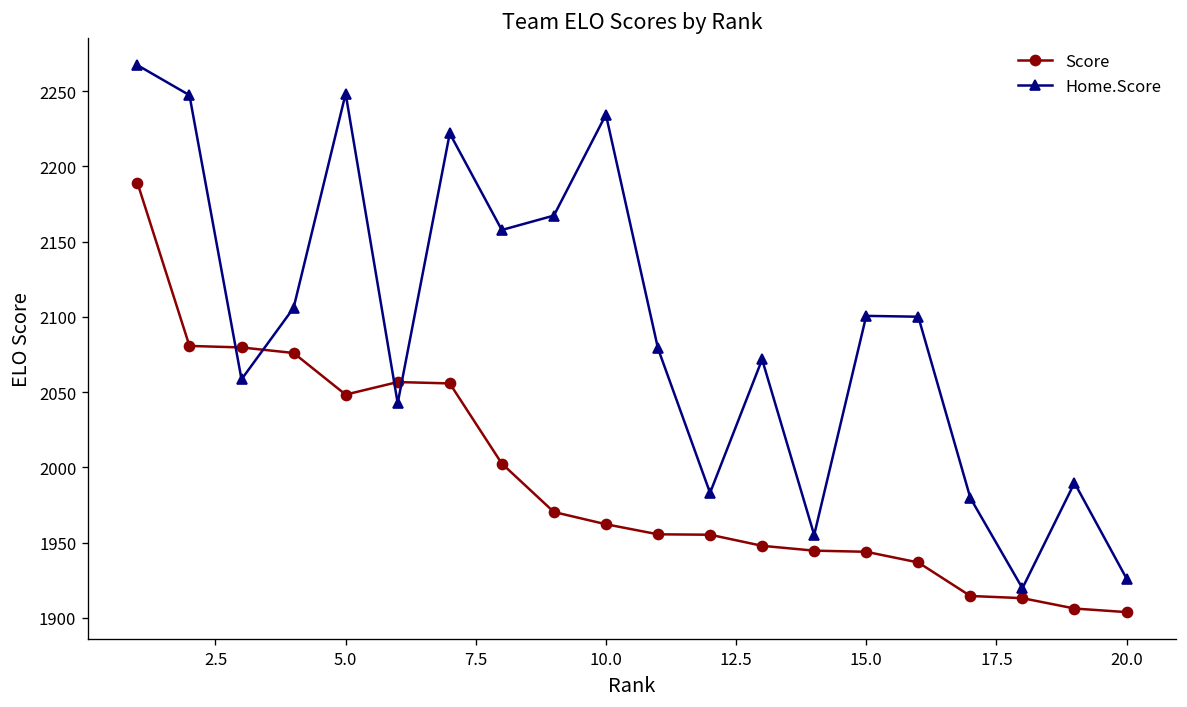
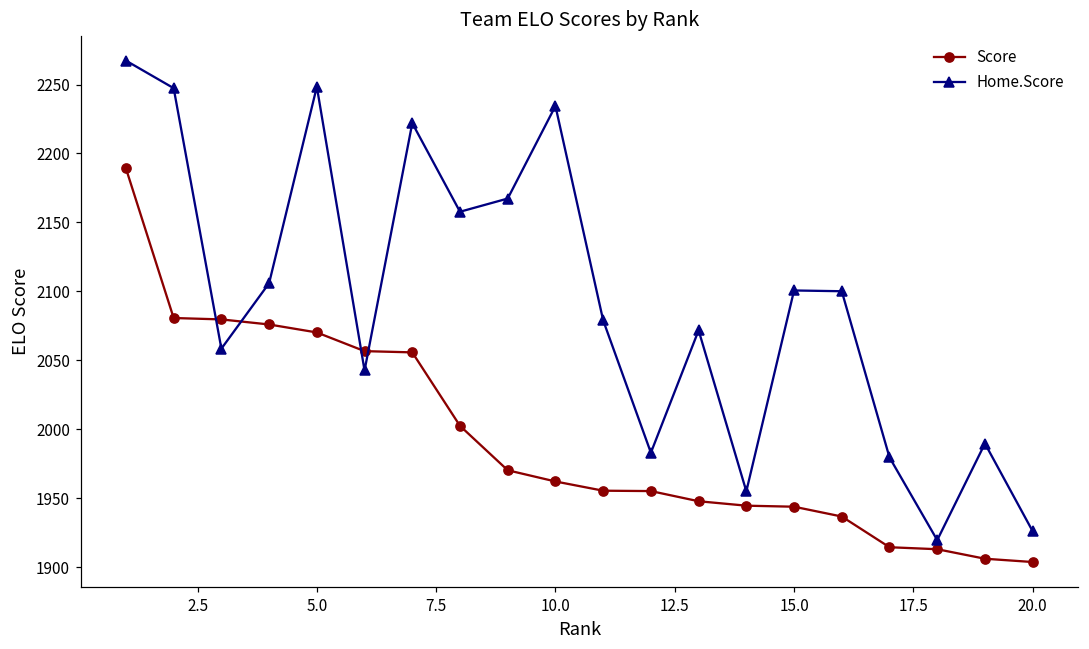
  {
    "Score": {
-     "5.0": 2048,
+     "5.0": 2070,
      "10.0": 1962,
      "15.0": 1944,
      "20.0": 1904
    },
    "Home.Score": {
      "5.0": 2248,
      "10.0": 2234,
      "15.0": 2101,
      "20.0": 1926
    }
  }
